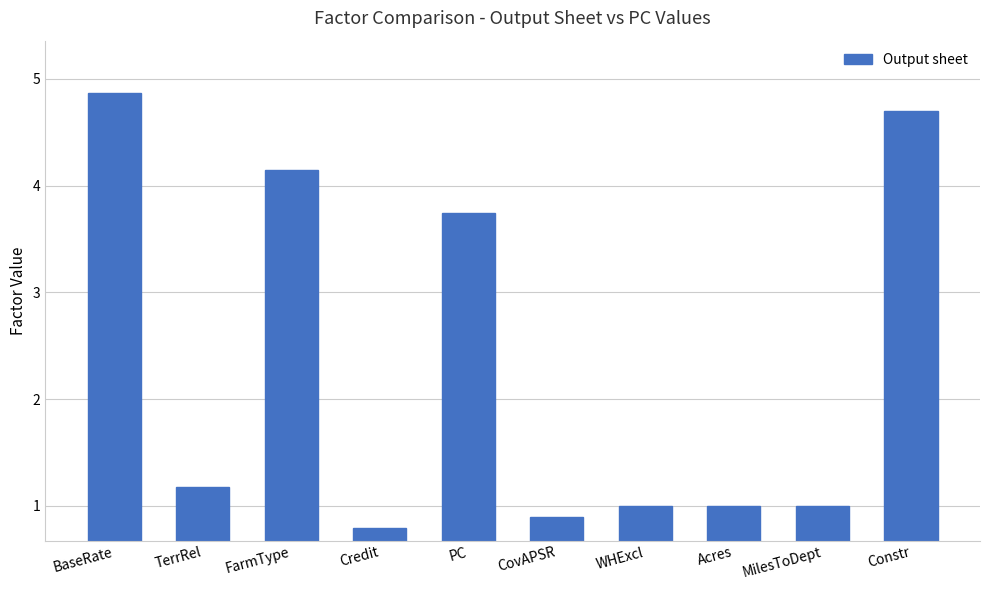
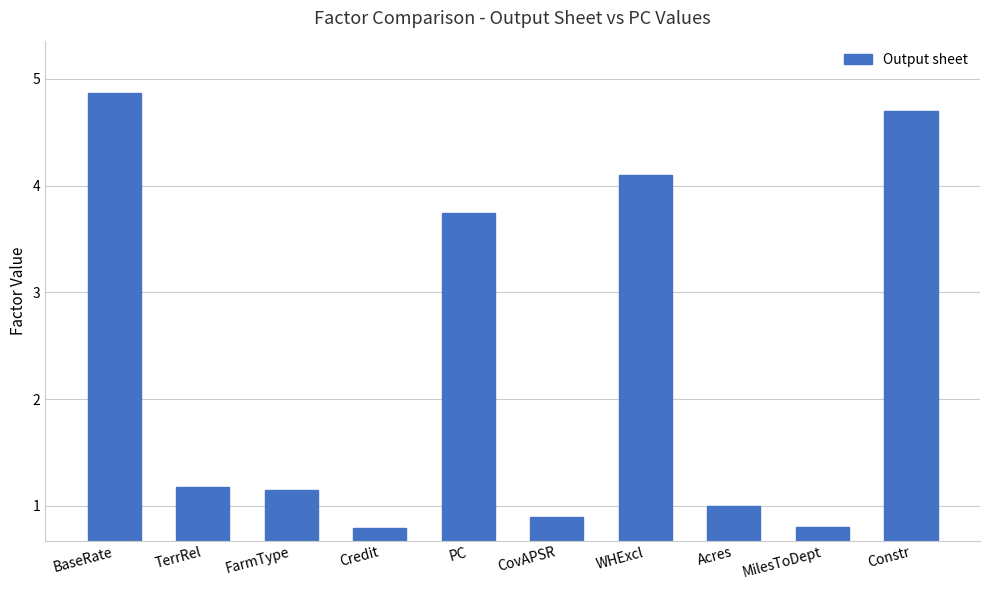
  {
    "BaseRate": 4.87,
    "TerrRel": 1.18,
-   "FarmType": 4.15,
+   "FarmType": 1.15,
    "Credit": 0.79,
    "PC": 3.74,
    "CovAPSR": 0.90,
-   "WHExcl": 1.0,
+   "WHExcl": 4.1,
    "Acres": 1.00,
-   "MilesToDept": 1.0,
+   "MilesToDept": 0.8,
    "Constr": 4.70
  }
